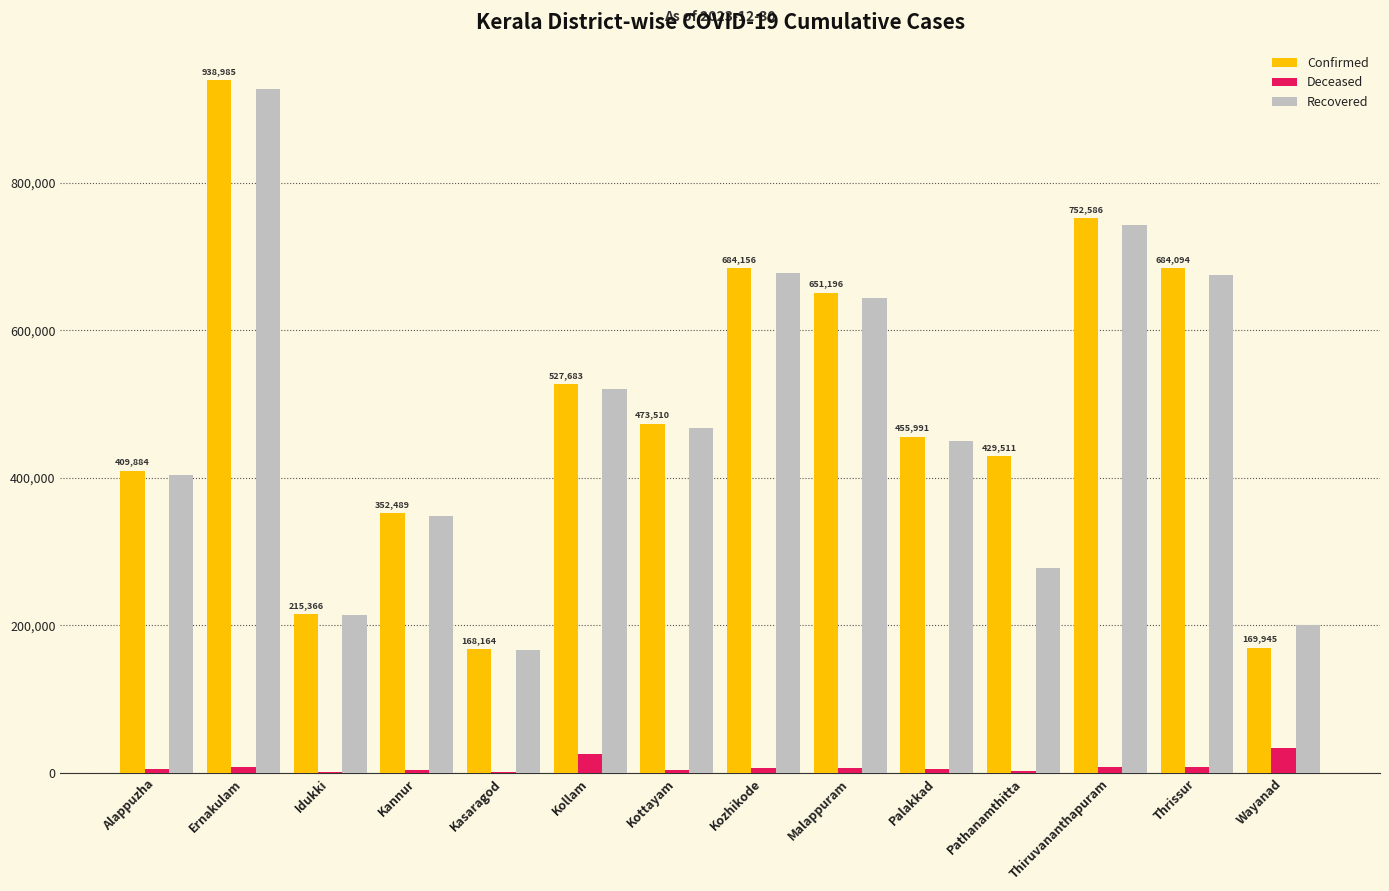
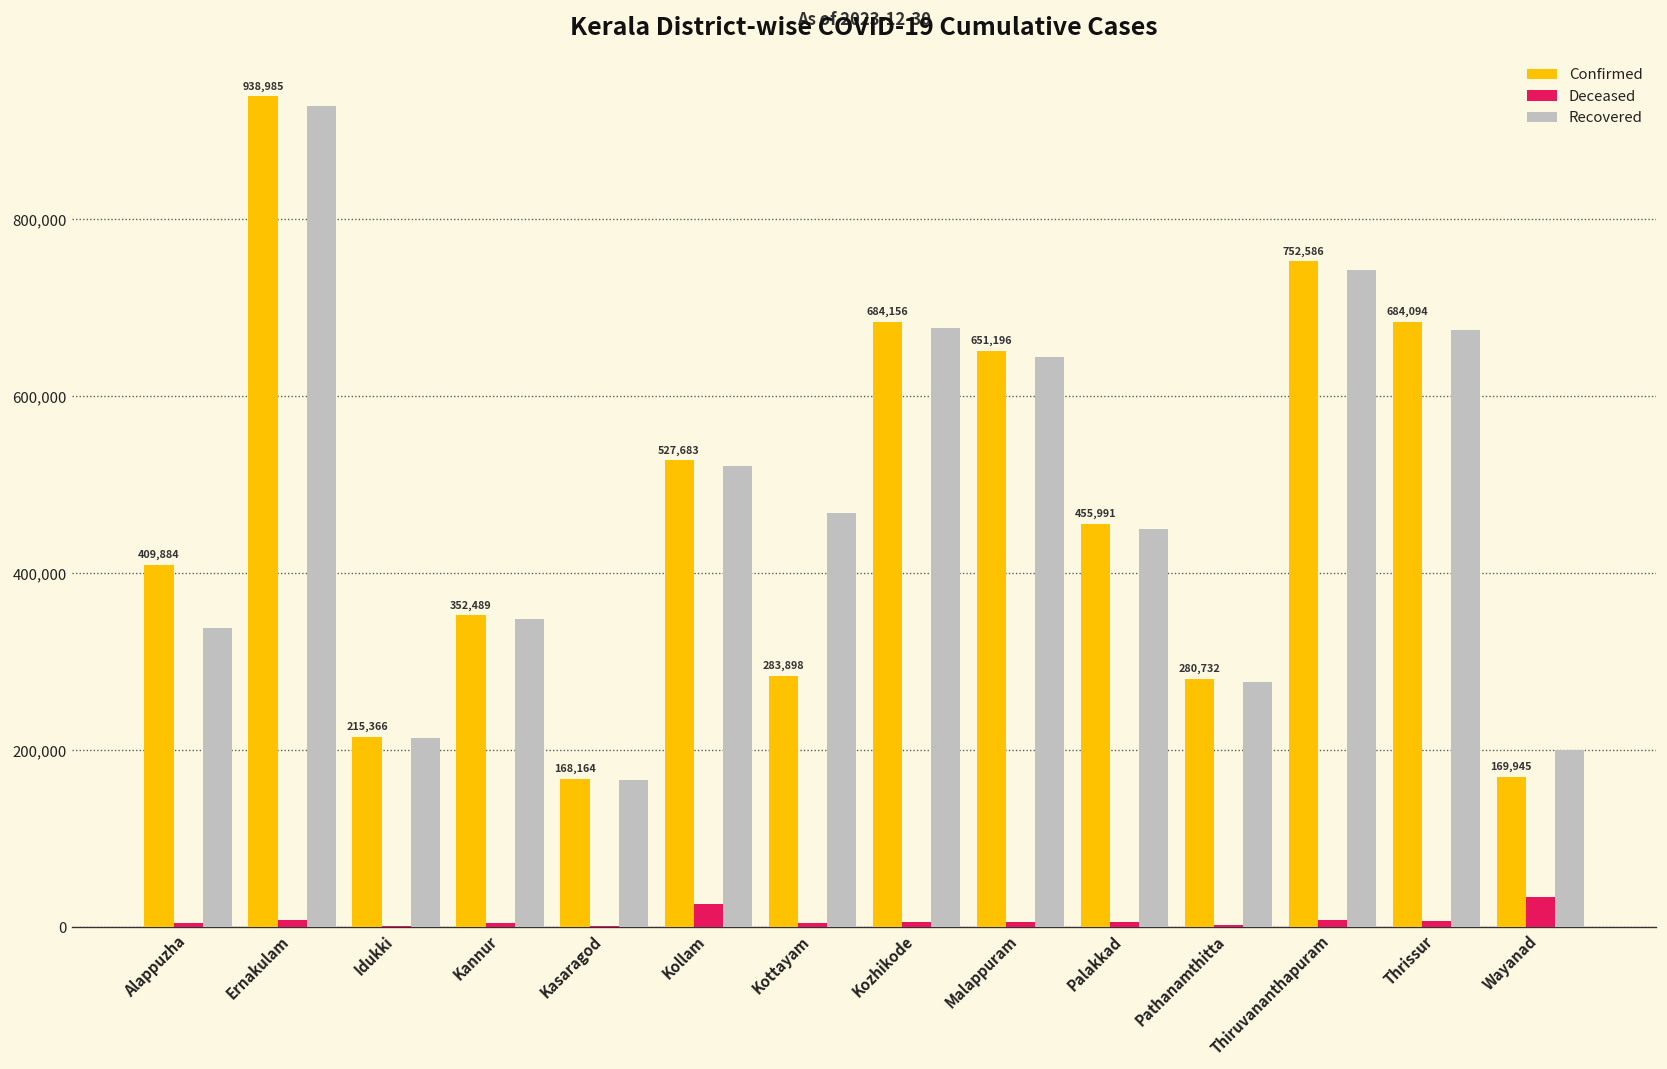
  {
    "Confirmed": {
      "Alappuzha": "409,884",
      "Ernakulam": "938,985",
      "Idukki": "215,366",
      "Kannur": "352,489",
      "Kasaragod": "168,164",
      "Kollam": "527,683",
-     "Kottayam": "473,510",
+     "Kottayam": "283,898",
      "Kozhikode": "684,156",
      "Malappuram": "651,196",
      "Palakkad": "455,991",
-     "Pathanamthitta": "429,511",
+     "Pathanamthitta": "280,732",
      "Thiruvananthapuram": "752,586",
      "Thrissur": "684,094",
      "Wayanad": "169,945"
    },
    "Deceased": {
      "Alappuzha": "10,000",
      "Ernakulam": "10,000",
      "Kannur": "0",
      "Kollam": "30,000",
      "Kottayam": "0",
      "Kozhikode": "10,000",
      "Malappuram": "10,000",
      "Palakkad": "10,000",
      "Thiruvananthapuram": "10,000",
      "Thrissur": "10,000",
      "Wayanad": "30,000"
    },
    "Recovered": {
-     "Alappuzha": "400,000",
+     "Alappuzha": "340,000",
      "Ernakulam": "930,000",
      "Idukki": "210,000",
      "Kannur": "350,000",
      "Kasaragod": "170,000",
      "Kollam": "520,000",
      "Kottayam": "470,000",
      "Kozhikode": "680,000",
      "Malappuram": "640,000",
      "Palakkad": "450,000",
      "Pathanamthitta": "280,000",
      "Thiruvananthapuram": "740,000",
      "Thrissur": "680,000",
      "Wayanad": "200,000"
    }
  }
